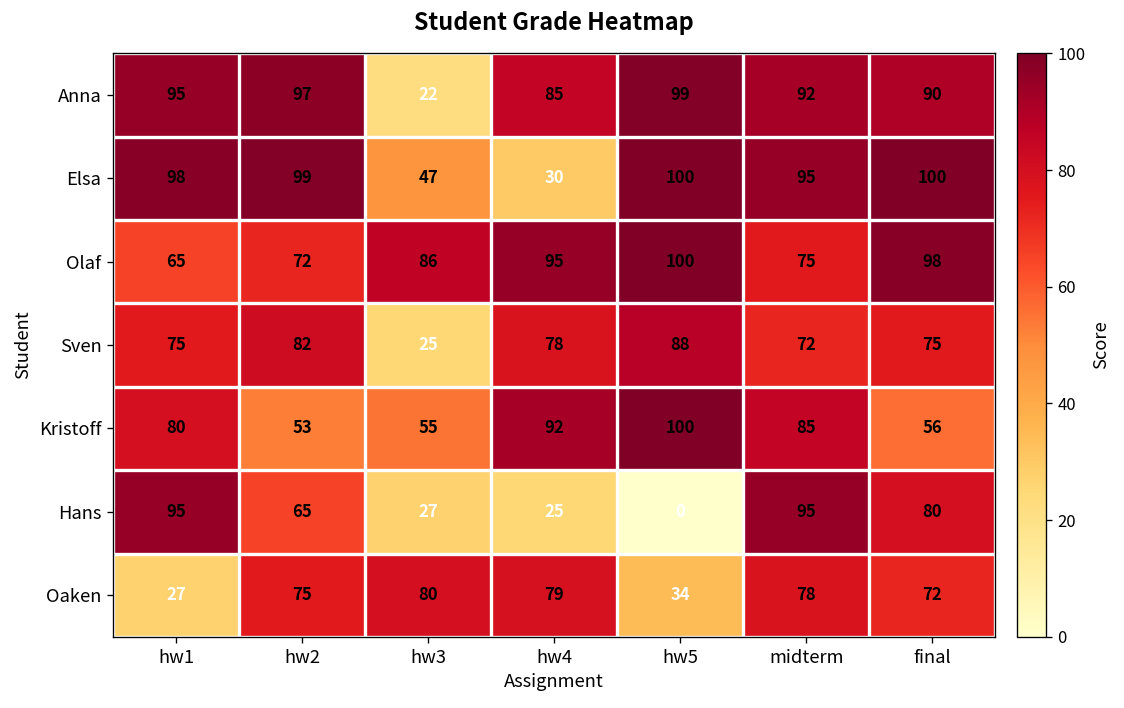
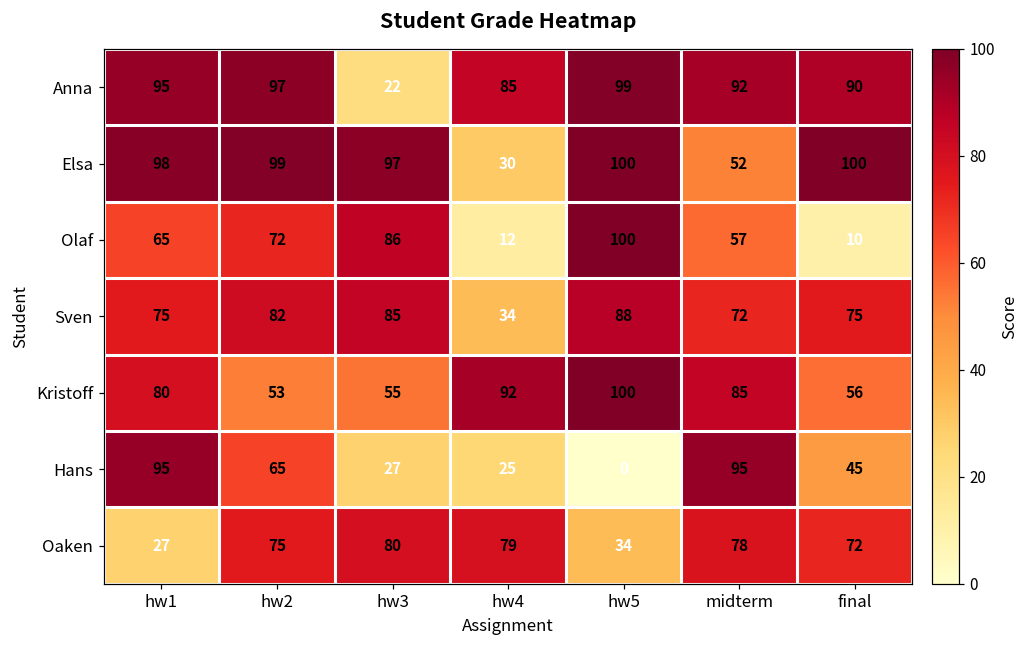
  {
    "Anna": {
      "hw1": 95,
      "hw2": 97,
      "hw3": 22,
      "hw4": 85,
      "hw5": 99,
      "midterm": 92,
      "final": 90
    },
    "Elsa": {
      "hw1": 98,
      "hw2": 99,
-     "hw3": 47,
+     "hw3": 97,
      "hw4": 30,
      "hw5": 100,
-     "midterm": 95,
+     "midterm": 52,
      "final": 100
    },
    "Olaf": {
      "hw1": 65,
      "hw2": 72,
      "hw3": 86,
-     "hw4": 95,
+     "hw4": 12,
      "hw5": 100,
-     "midterm": 75,
-     "final": 98
+     "midterm": 57,
+     "final": 10
    },
    "Sven": {
      "hw1": 75,
      "hw2": 82,
-     "hw3": 25,
-     "hw4": 78,
+     "hw3": 85,
+     "hw4": 34,
      "hw5": 88,
      "midterm": 72,
      "final": 75
    },
    "Kristoff": {
      "hw1": 80,
      "hw2": 53,
      "hw3": 55,
      "hw4": 92,
      "hw5": 100,
      "midterm": 85,
      "final": 56
    },
    "Hans": {
      "hw1": 95,
      "hw2": 65,
      "hw3": 27,
      "hw4": 25,
      "hw5": 0,
      "midterm": 95,
-     "final": 80
+     "final": 45
    },
    "Oaken": {
      "hw1": 27,
      "hw2": 75,
      "hw3": 80,
      "hw4": 79,
      "hw5": 34,
      "midterm": 78,
      "final": 72
    }
  }
